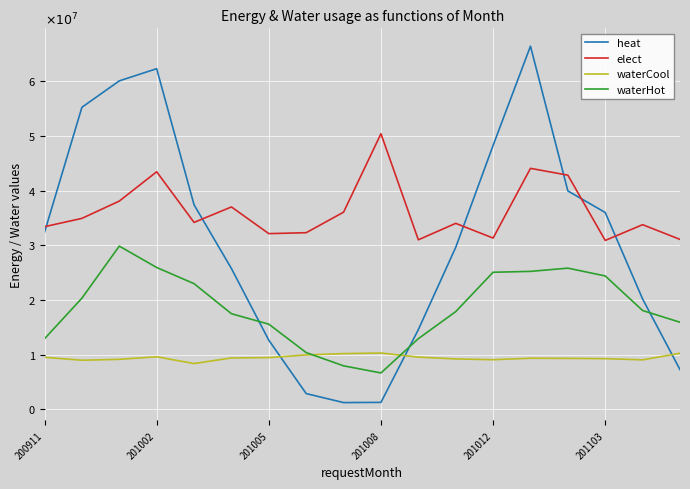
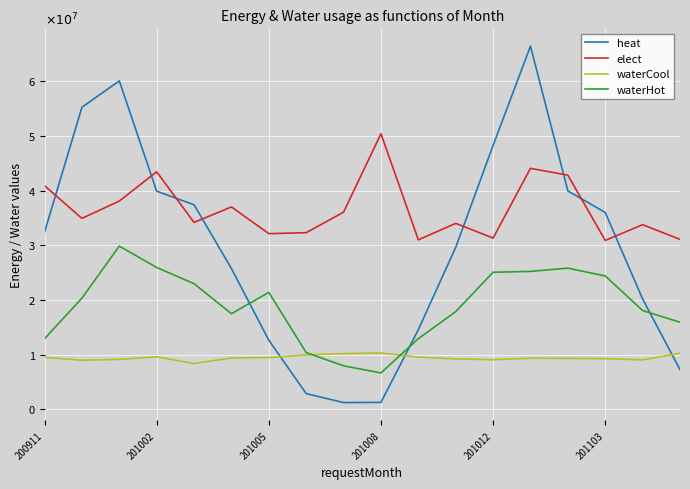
  {
    "heat": {
      "200911": 3.2,
-     "201002": 6.2,
+     "201002": 4.0,
      "201005": 1.3,
      "201008": 0.1,
      "201012": 4.8,
      "201103": 3.6
    },
    "elect": {
-     "200911": 3.3,
+     "200911": 4.1,
      "201002": 4.3,
      "201005": 3.2,
      "201008": 5.0,
      "201012": 3.1,
      "201103": 3.1
    },
    "waterCool": {
      "200911": 1.0,
      "201002": 1.0,
      "201005": 0.9,
      "201008": 1.0,
      "201012": 0.9,
      "201103": 0.9
    },
    "waterHot": {
      "200911": 1.3,
      "201002": 2.6,
-     "201005": 1.6,
+     "201005": 2.1,
      "201008": 0.7,
      "201012": 2.5,
      "201103": 2.4
    }
  }
